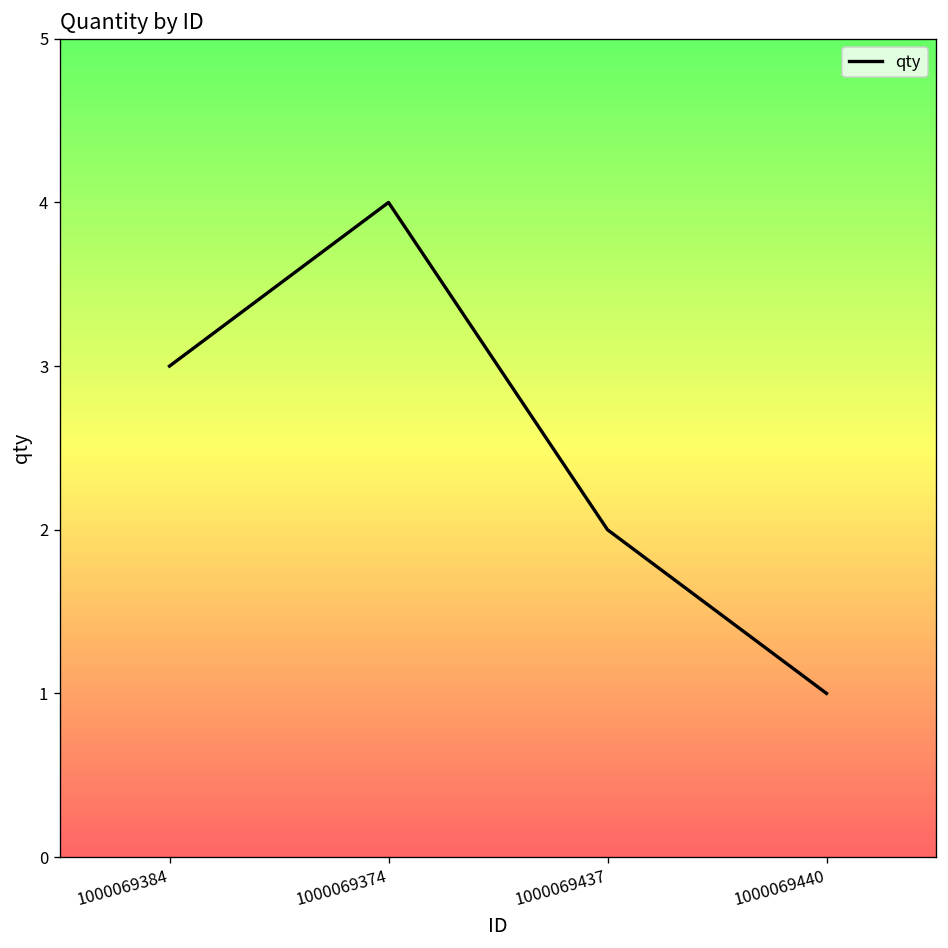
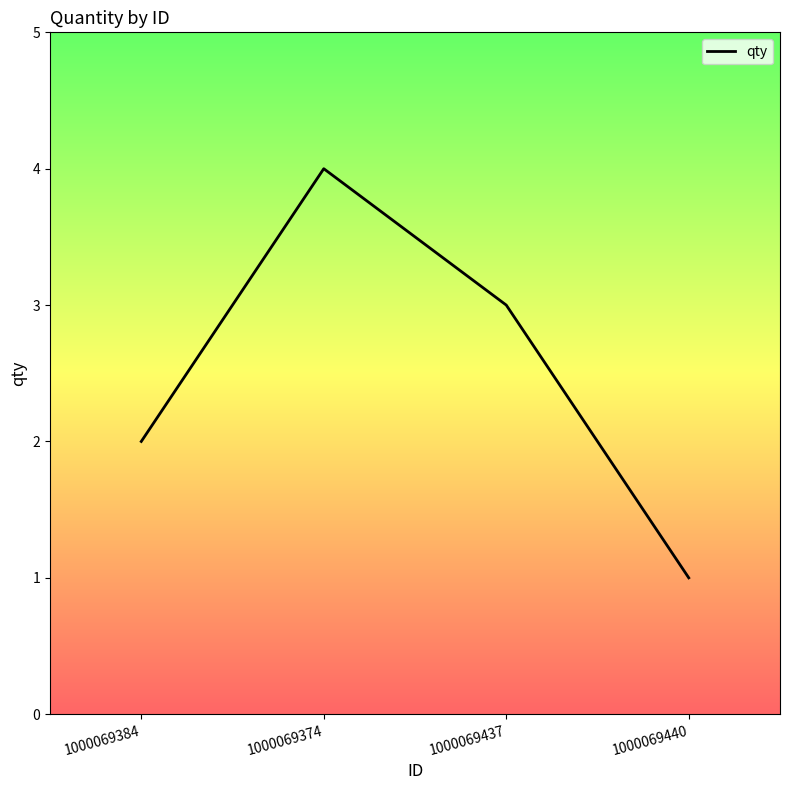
  {
-   "1000069384": 3,
+   "1000069384": 2,
    "1000069374": 4,
-   "1000069437": 2,
+   "1000069437": 3,
    "1000069440": 1
  }
